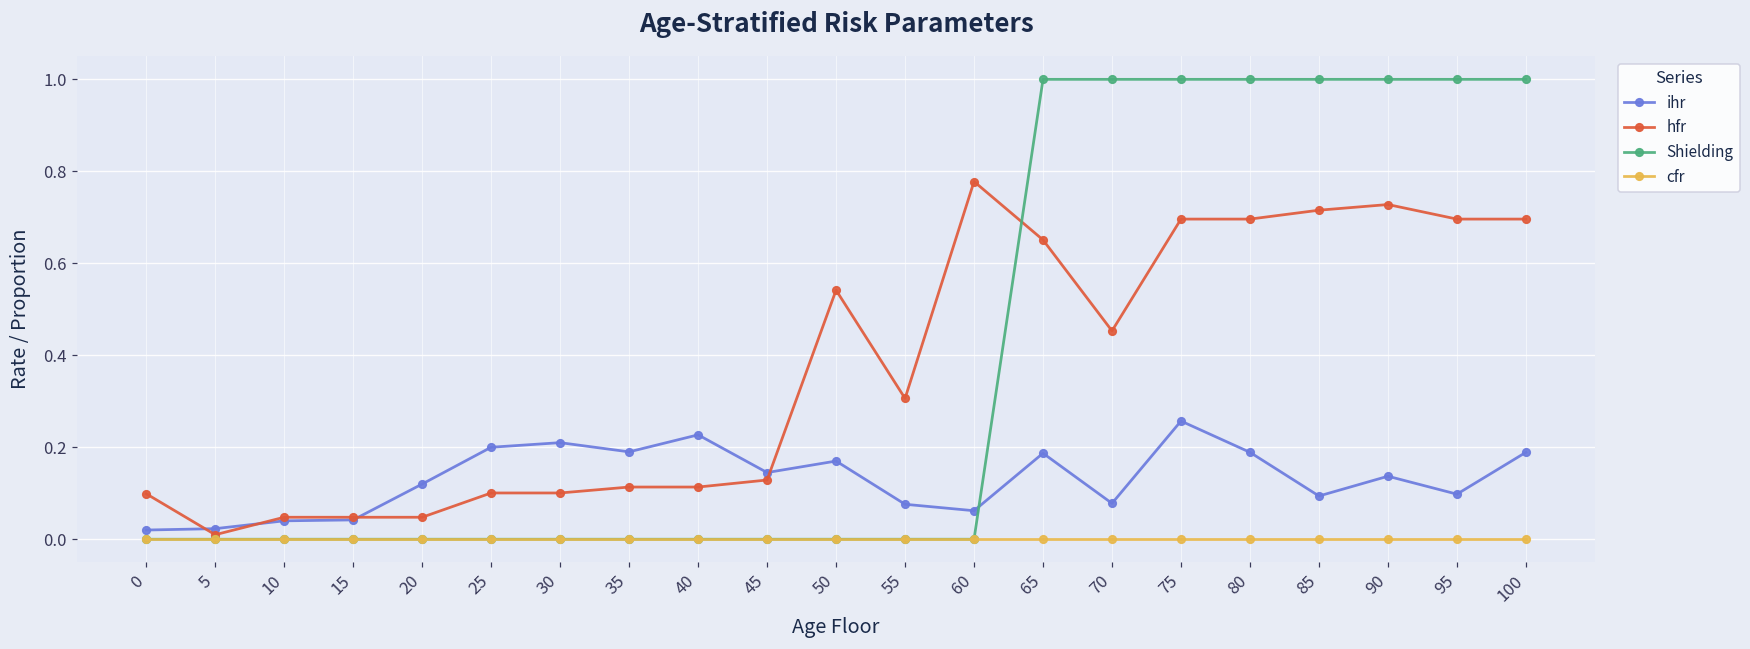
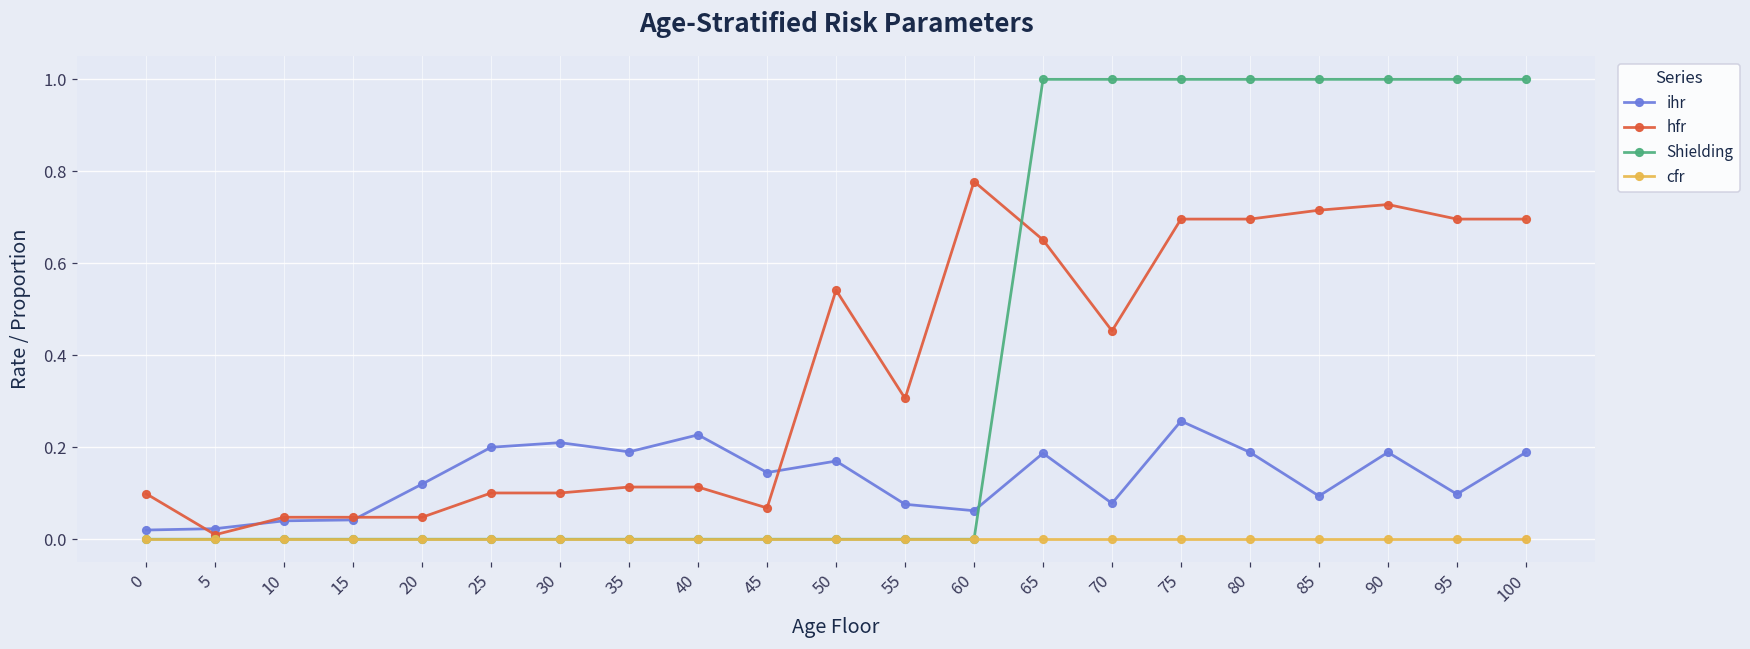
  {
    "ihr": {
      "0": 0.02,
      "5": 0.02,
      "10": 0.04,
      "20": 0.12,
      "25": 0.20,
      "30": 0.21,
      "35": 0.19,
      "40": 0.23,
      "45": 0.15,
      "50": 0.17,
      "55": 0.08,
      "60": 0.06,
      "65": 0.19,
      "70": 0.08,
      "75": 0.26,
      "80": 0.19,
      "85": 0.09,
-     "90": 0.14,
+     "90": 0.19,
      "95": 0.10,
      "100": 0.19
    },
    "hfr": {
      "0": 0.10,
      "5": 0.01,
      "10": 0.05,
      "20": 0.05,
      "25": 0.10,
      "30": 0.10,
      "35": 0.11,
      "40": 0.11,
-     "45": 0.13,
+     "45": 0.07,
      "50": 0.54,
      "55": 0.31,
      "60": 0.78,
      "65": 0.65,
      "70": 0.45,
      "75": 0.70,
      "80": 0.70,
      "85": 0.72,
      "90": 0.73,
      "95": 0.70,
      "100": 0.70
    },
    "Shielding": {
      "65": 1.00,
      "70": 1.00,
      "75": 1.00,
      "80": 1.00,
      "85": 1.00,
      "90": 1.00,
      "95": 1.00,
      "100": 1.00
    },
    "cfr": {
      "65": 0.00,
      "70": 0.00,
      "75": 0.00,
      "80": 0.00,
      "85": 0.00,
      "90": 0.00,
      "95": 0.00,
      "100": 0.00
    }
  }
